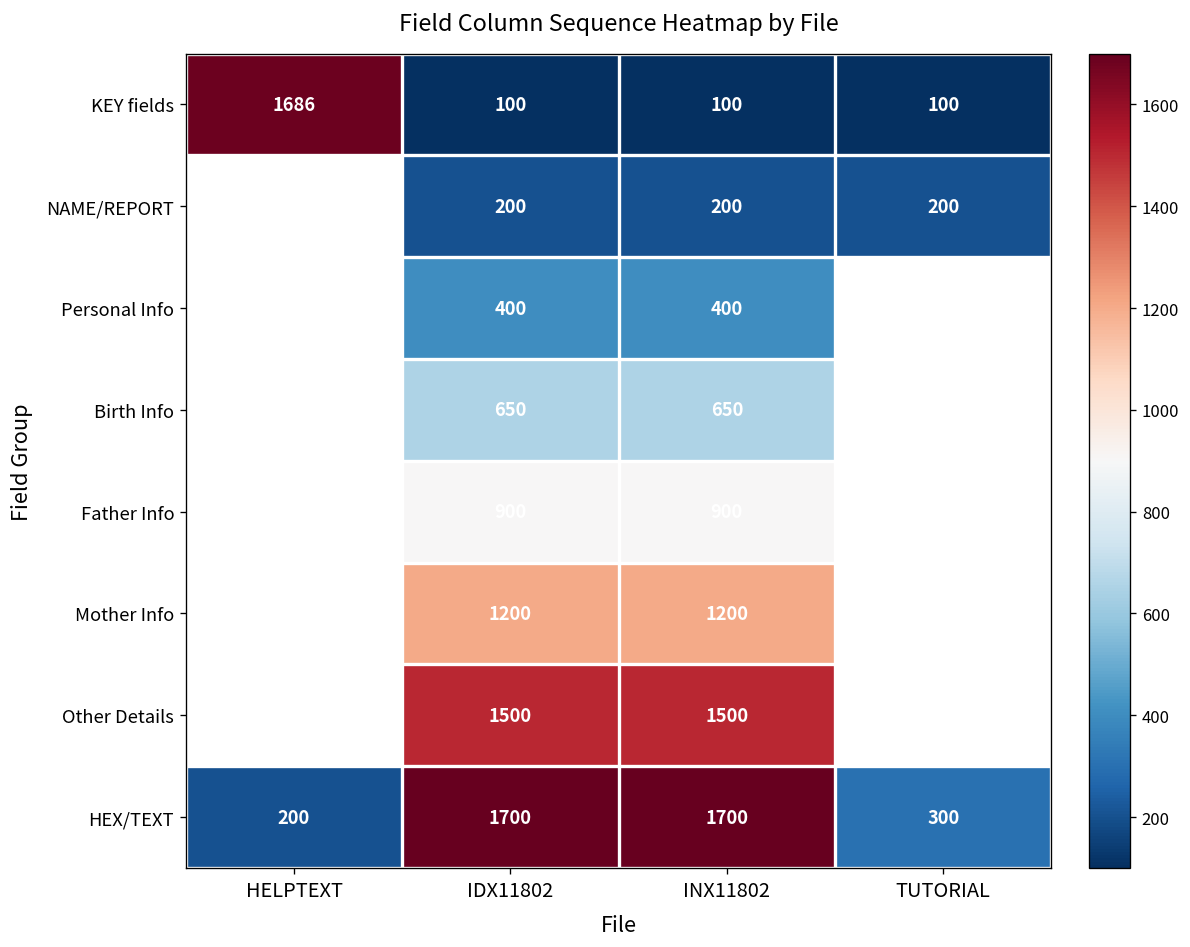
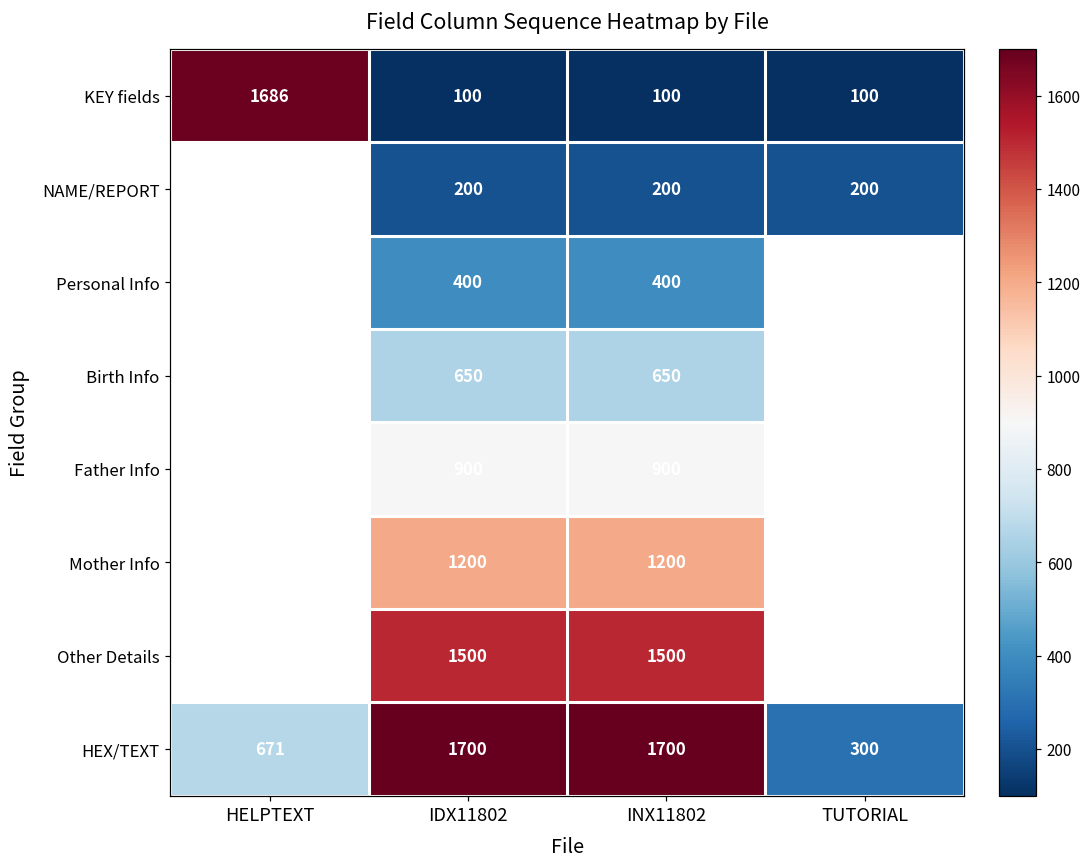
  {
    "KEY fields": {
      "HELPTEXT": 1686,
      "IDX11802": 100,
      "INX11802": 100,
      "TUTORIAL": 100
    },
    "NAME/REPORT": {
      "IDX11802": 200,
      "INX11802": 200,
      "TUTORIAL": 200
    },
    "Personal Info": {
      "IDX11802": 400,
      "INX11802": 400
    },
    "Birth Info": {
      "IDX11802": 650,
      "INX11802": 650
    },
    "Mother Info": {
      "IDX11802": 1200,
      "INX11802": 1200
    },
    "Other Details": {
      "IDX11802": 1500,
      "INX11802": 1500
    },
    "HEX/TEXT": {
-     "HELPTEXT": 200,
+     "HELPTEXT": 671,
      "IDX11802": 1700,
      "INX11802": 1700,
      "TUTORIAL": 300
    }
  }
